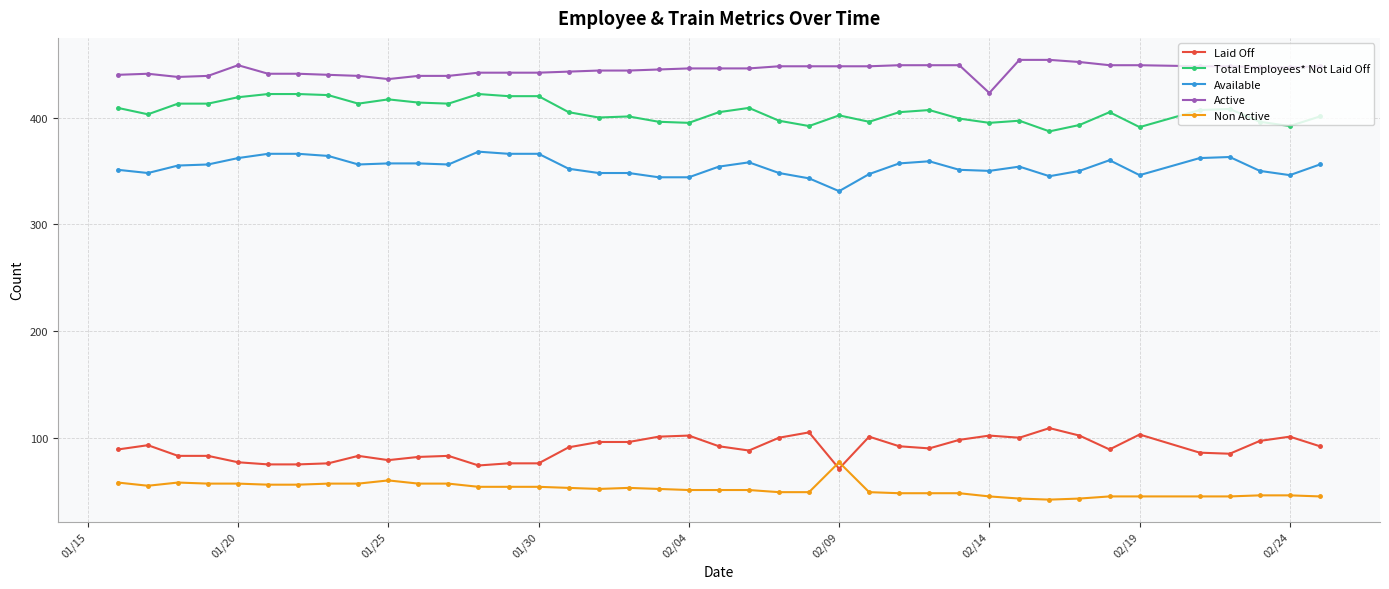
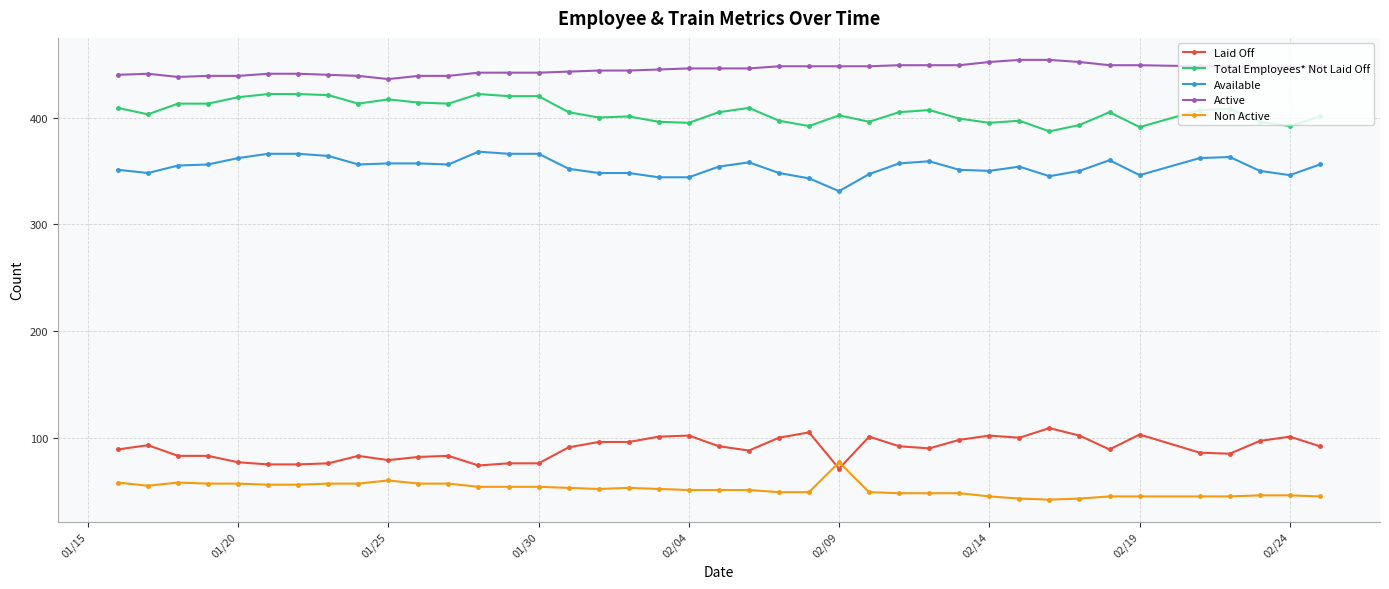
  {
    "Laid Off": {
      "01/20": 77,
      "01/25": 79,
      "01/30": 76,
      "02/04": 102,
      "02/09": 71,
      "02/14": 102,
      "02/19": 103,
      "02/24": 101
    },
    "Total Employees* Not Laid Off": {
      "01/20": 419,
      "01/25": 417,
      "01/30": 420,
      "02/04": 395,
      "02/09": 402,
      "02/14": 395,
      "02/19": 391,
      "02/24": 392
    },
    "Available": {
      "01/20": 362,
      "01/25": 357,
      "01/30": 366,
      "02/04": 344,
      "02/09": 331,
      "02/14": 350,
      "02/19": 346,
      "02/24": 346
    },
    "Active": {
-     "01/20": 449,
+     "01/20": 439,
      "01/25": 436,
      "01/30": 442,
      "02/04": 446,
      "02/09": 448,
-     "02/14": 423,
+     "02/14": 452,
      "02/19": 449
    },
    "Non Active": {
      "01/20": 57,
      "01/25": 60,
      "01/30": 54,
      "02/04": 51,
      "02/09": 77,
      "02/14": 45,
      "02/19": 45,
      "02/24": 46
    }
  }
